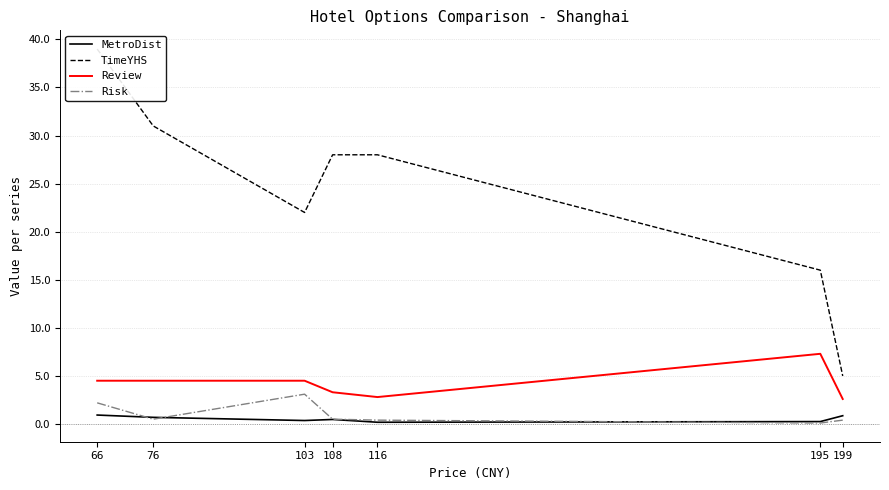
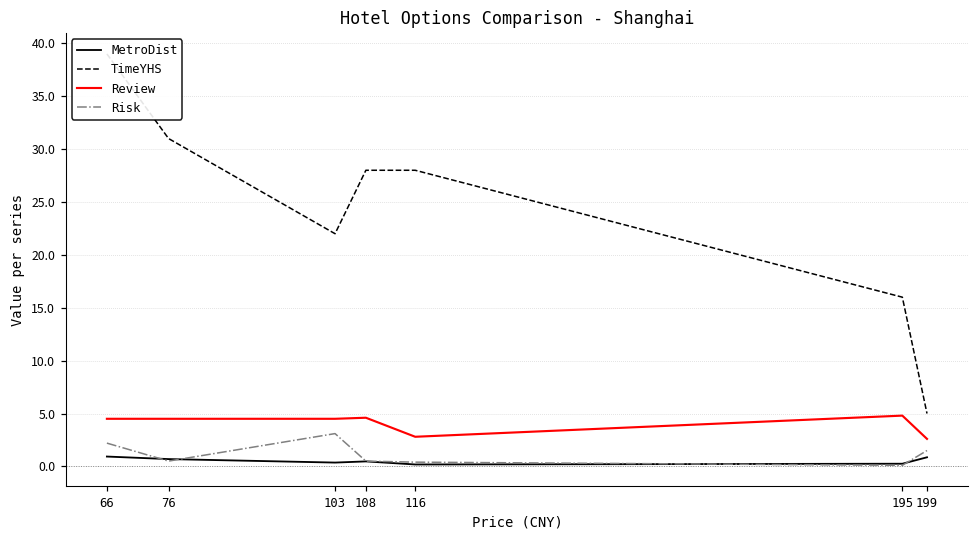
  {
    "Review": {
      "66": 5,
      "76": 5,
      "103": 5,
-     "108": 3,
+     "108": 5,
      "116": 3,
-     "195": 7,
+     "195": 5,
      "199": 3
    },
    "Risk": {
      "66": 2,
      "103": 3,
-     "199": 0
+     "199": 2
    }
  }
